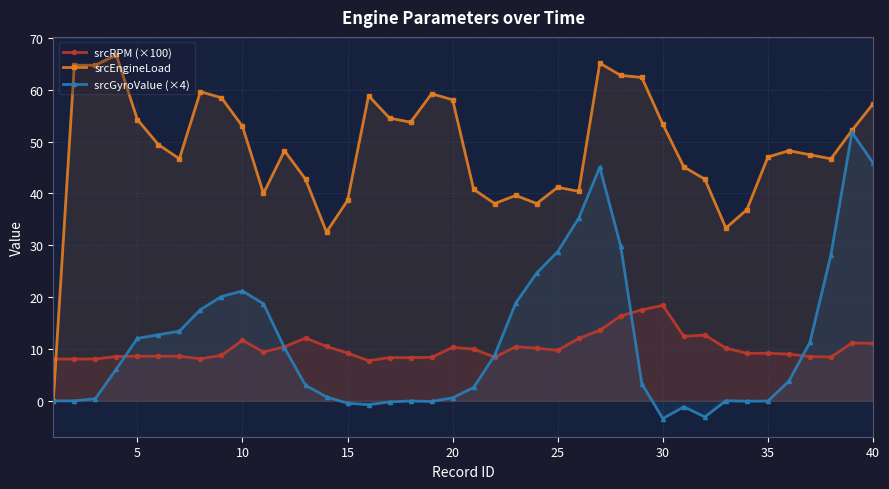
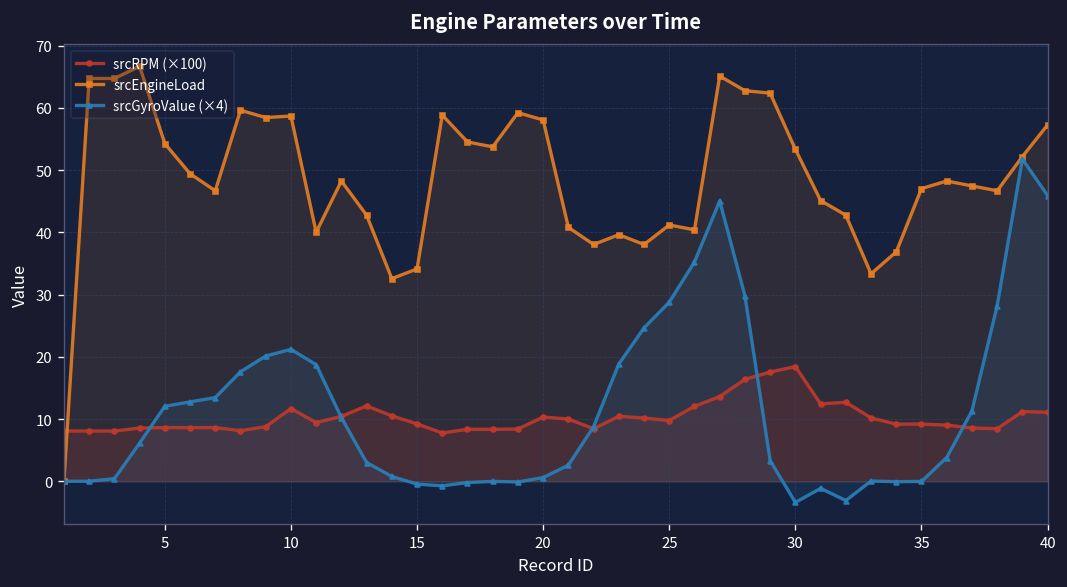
  {
    "srcRPM (×100)": {
      "5": 9,
      "10": 12,
      "15": 9,
      "20": 10,
      "25": 10,
      "30": 18,
      "35": 9,
      "40": 11
    },
    "srcEngineLoad": {
      "5": 54,
-     "10": 53,
-     "15": 39,
+     "10": 59,
+     "15": 34,
      "20": 58,
      "25": 41,
      "30": 53,
      "35": 47,
      "40": 57
    }
  }
